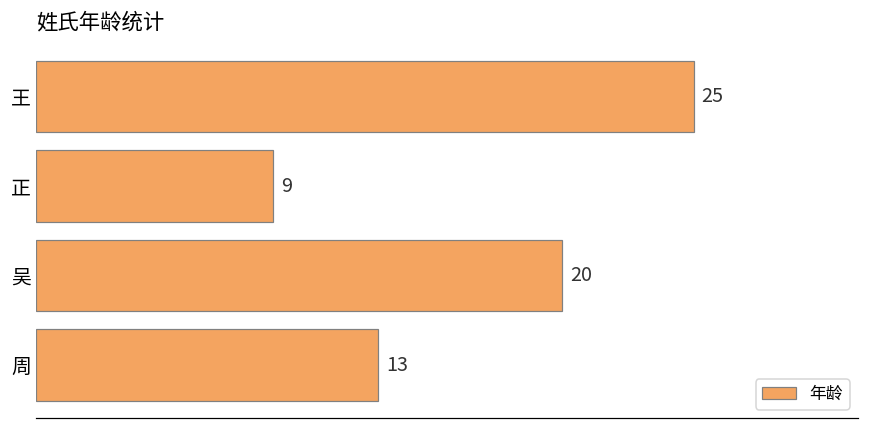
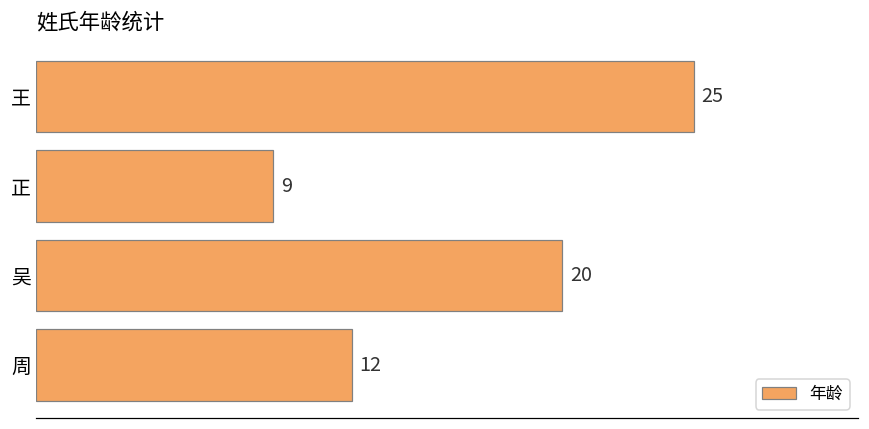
  {
    "王": 25,
    "正": 9,
    "吴": 20,
-   "周": 13
+   "周": 12
  }
